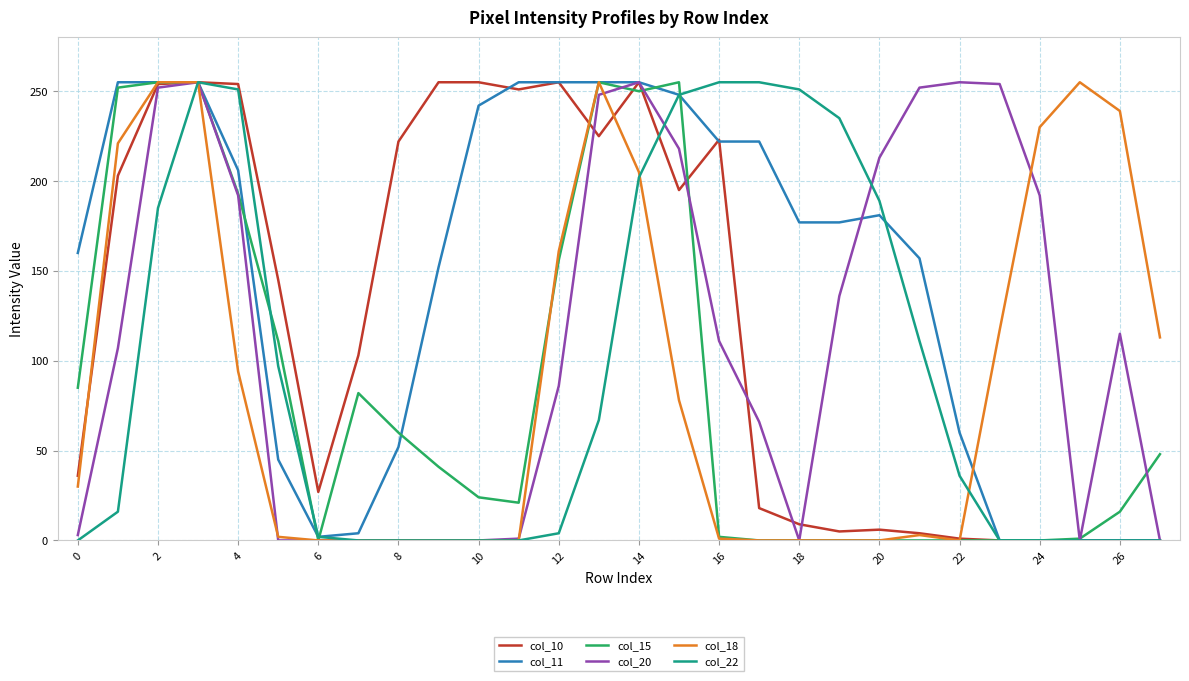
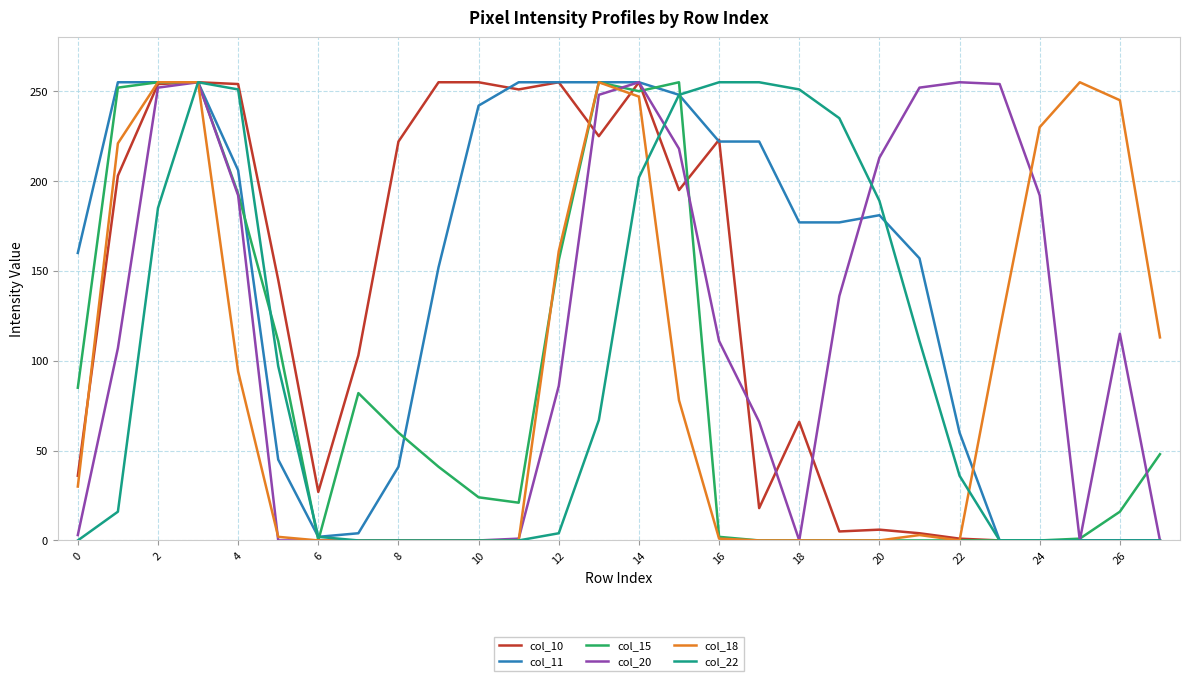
  {
    "col_10": {
      "0": 36,
      "4": 254,
      "6": 27,
      "8": 222,
      "10": 255,
-     "18": 9,
+     "18": 66,
      "20": 6
    },
    "col_11": {
      "0": 160,
      "4": 206,
-     "8": 52,
+     "8": 41,
      "10": 242,
      "18": 177,
      "20": 181,
      "22": 60
    },
    "col_20": {
      "0": 3,
      "2": 252,
      "12": 86,
      "16": 111,
      "20": 213,
      "22": 255,
      "24": 192,
      "26": 115
    },
    "col_18": {
      "0": 30,
      "4": 94,
      "12": 161,
-     "14": 205,
+     "14": 247,
      "24": 230,
-     "26": 239
+     "26": 245
    }
  }
